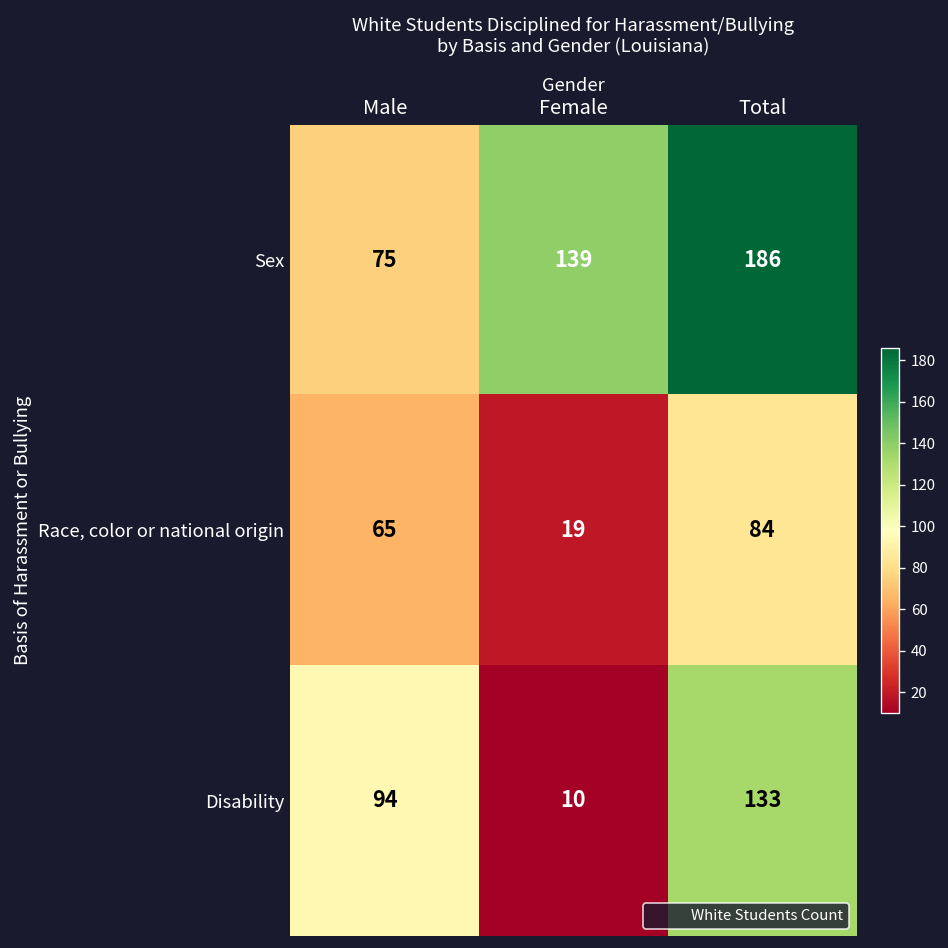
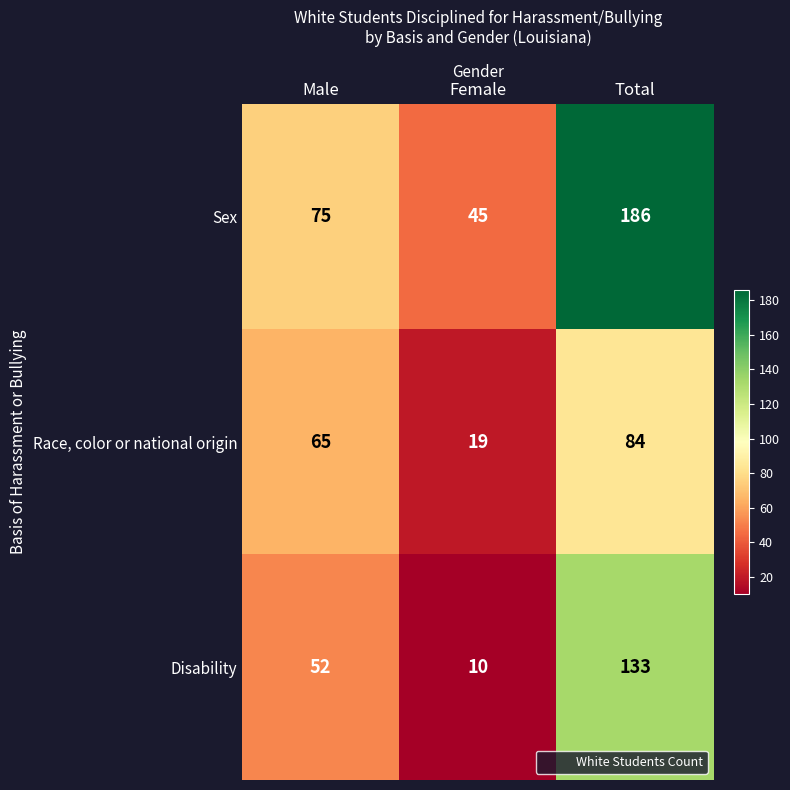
  {
    "Sex": {
      "Male": 75,
-     "Female": 139,
+     "Female": 45,
      "Total": 186
    },
    "Race, color or national origin": {
      "Male": 65,
      "Female": 19,
      "Total": 84
    },
    "Disability": {
-     "Male": 94,
+     "Male": 52,
      "Female": 10,
      "Total": 133
    }
  }
